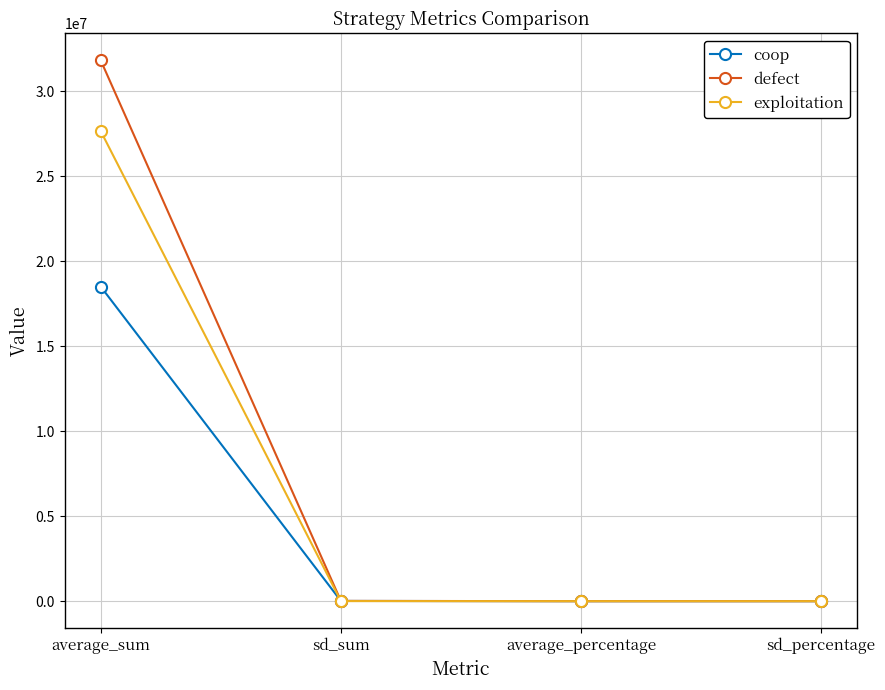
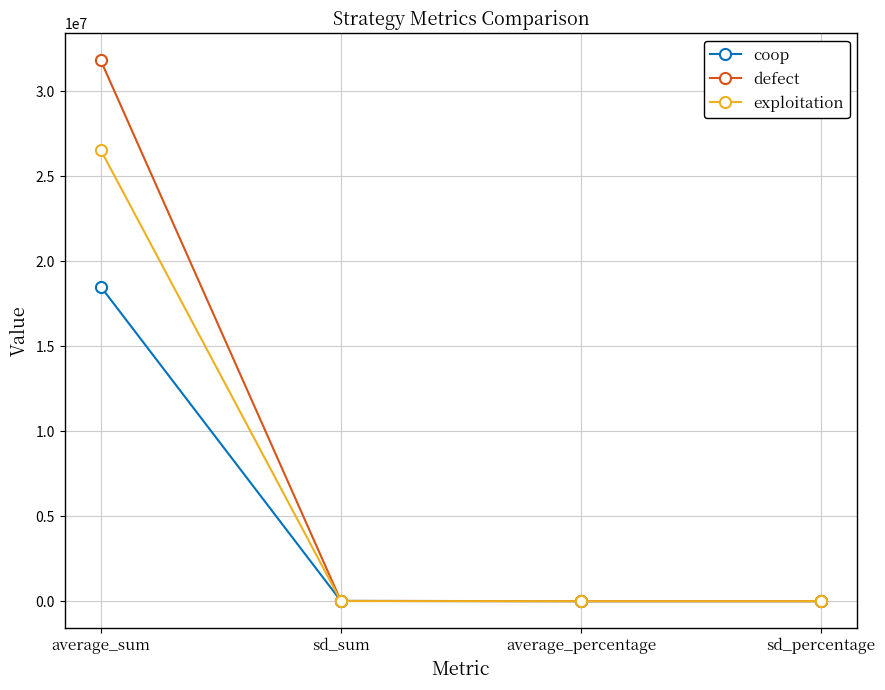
  {
    "coop": {
      "average_sum": 18500000
    },
    "defect": {
      "average_sum": 31800000
    },
    "exploitation": {
-     "average_sum": 27700000
+     "average_sum": 26600000
    }
  }
